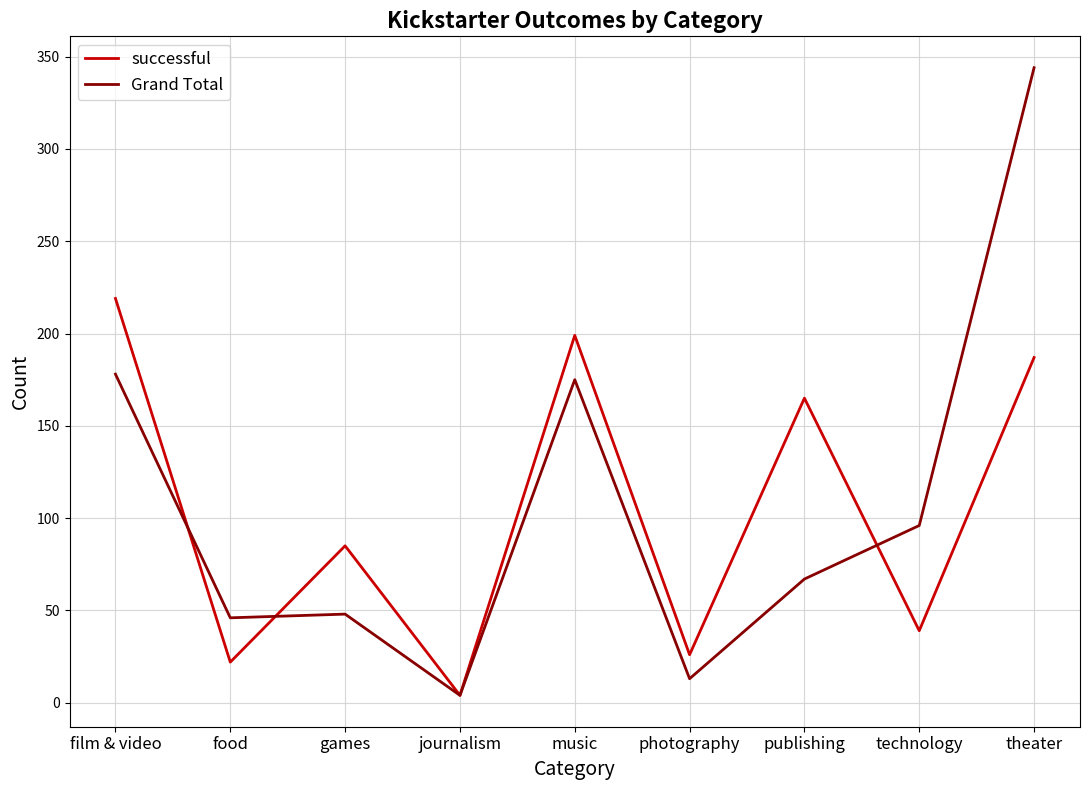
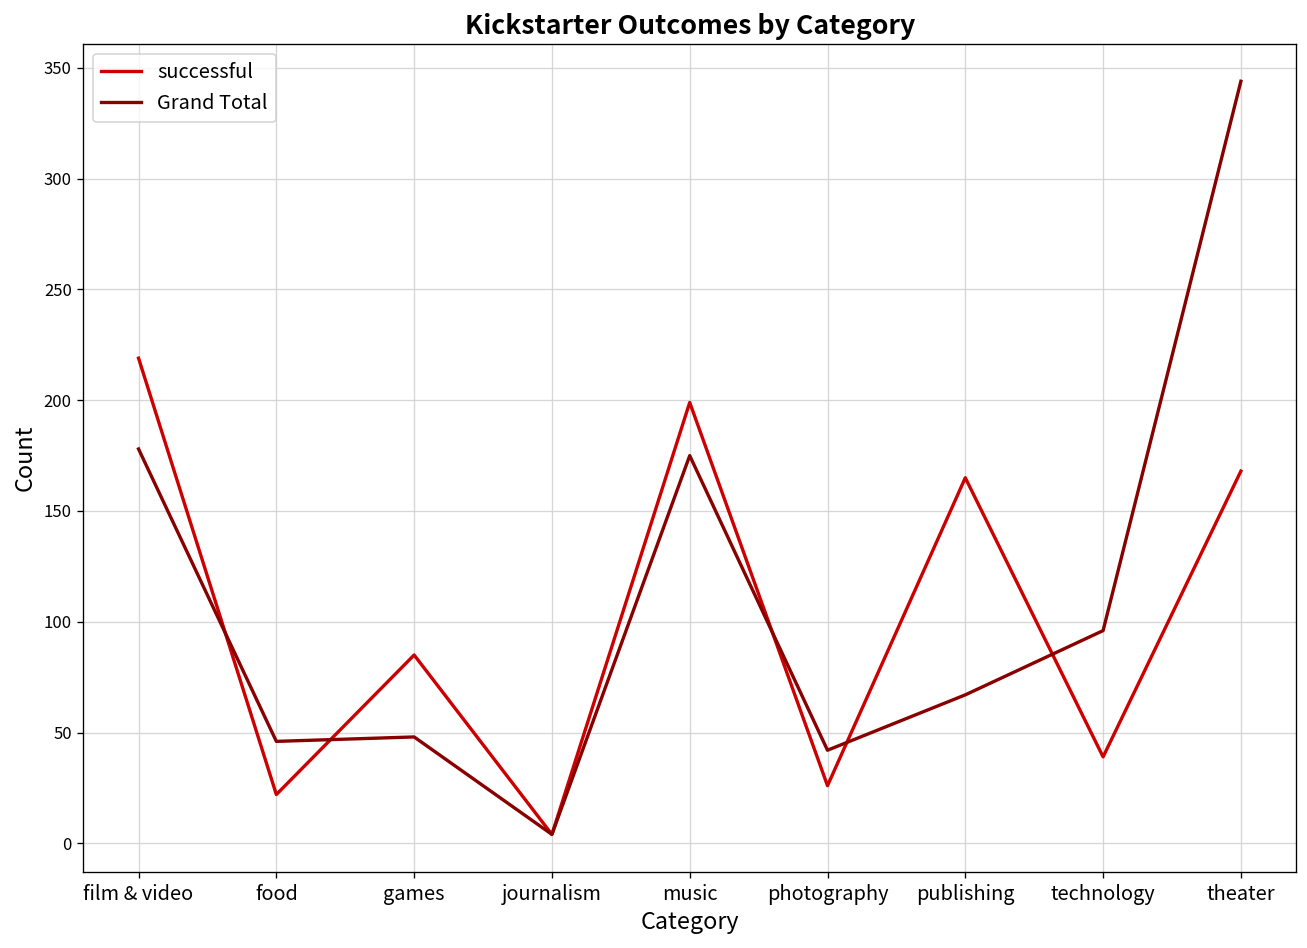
  {
    "successful": {
      "film & video": 219,
      "food": 22,
      "games": 85,
      "music": 199,
      "photography": 26,
      "publishing": 165,
      "technology": 39,
-     "theater": 187
+     "theater": 168
    },
    "Grand Total": {
      "film & video": 178,
      "food": 46,
      "games": 48,
      "music": 175,
-     "photography": 13,
+     "photography": 42,
      "publishing": 67,
      "technology": 96,
      "theater": 344
    }
  }
